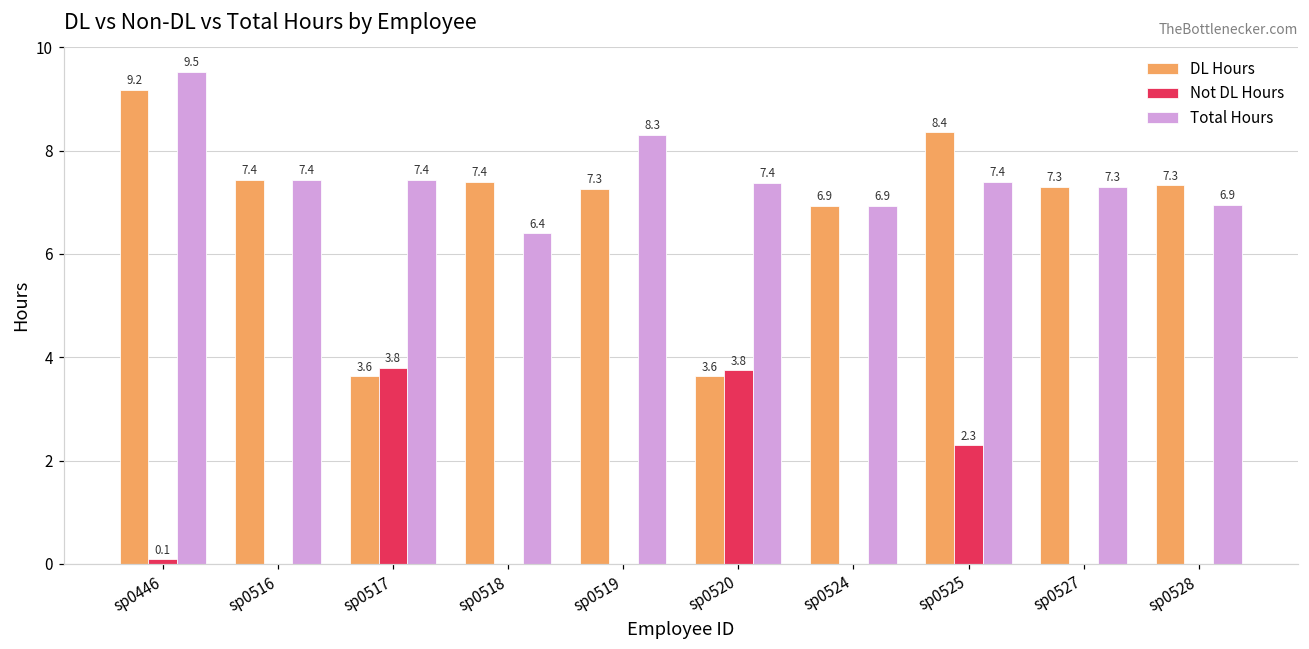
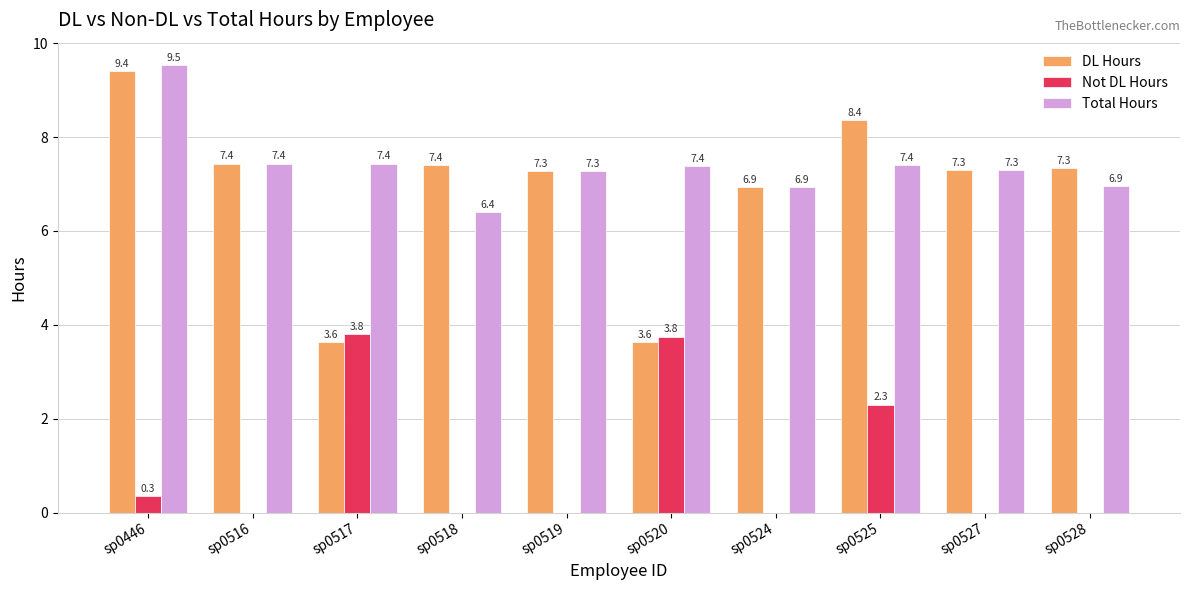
  {
    "DL Hours": {
-     "sp0446": 9.2,
+     "sp0446": 9.4,
      "sp0516": 7.4,
      "sp0517": 3.6,
      "sp0518": 7.4,
      "sp0519": 7.3,
      "sp0520": 3.6,
      "sp0524": 6.9,
      "sp0525": 8.4,
      "sp0527": 7.3,
      "sp0528": 7.3
    },
    "Not DL Hours": {
-     "sp0446": 0.1,
+     "sp0446": 0.3,
      "sp0517": 3.8,
      "sp0520": 3.8,
      "sp0525": 2.3
    },
    "Total Hours": {
      "sp0446": 9.5,
      "sp0516": 7.4,
      "sp0517": 7.4,
      "sp0518": 6.4,
-     "sp0519": 8.3,
+     "sp0519": 7.3,
      "sp0520": 7.4,
      "sp0524": 6.9,
      "sp0525": 7.4,
      "sp0527": 7.3,
      "sp0528": 6.9
    }
  }
